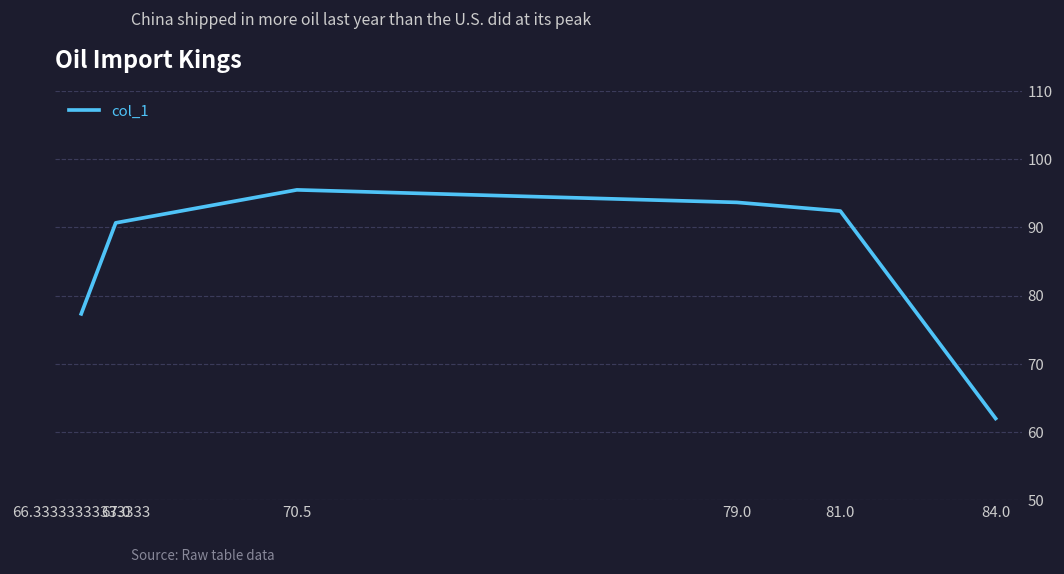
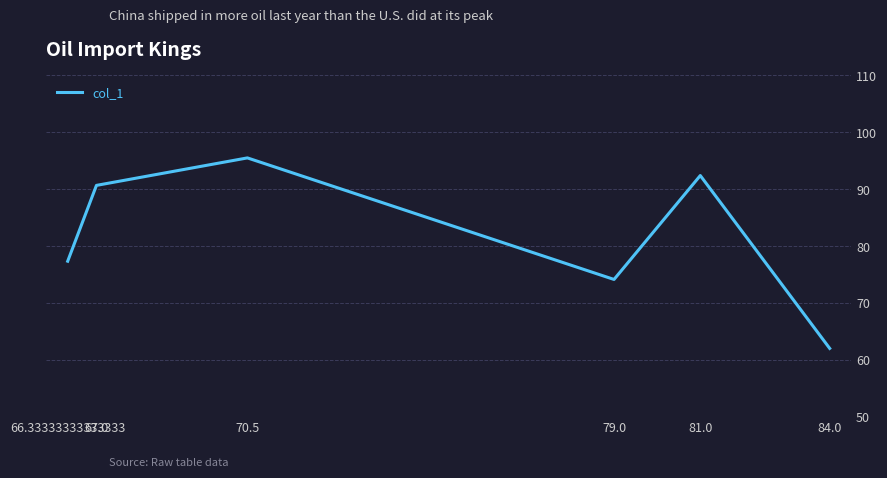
  {
    "70.5": 96,
-   "79.0": 94,
+   "79.0": 74,
    "81.0": 92,
    "84.0": 62
  }
